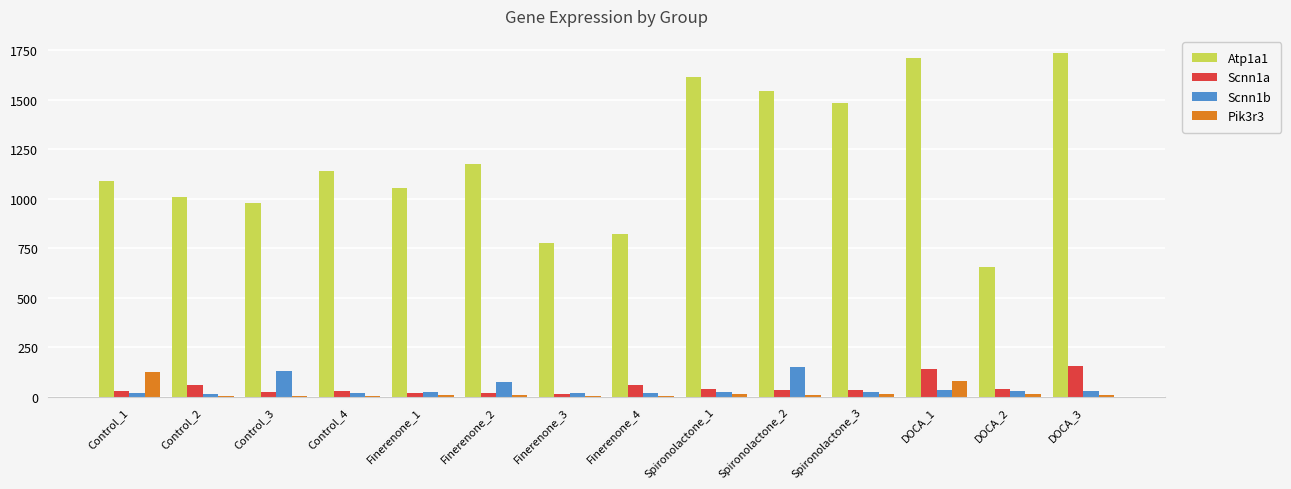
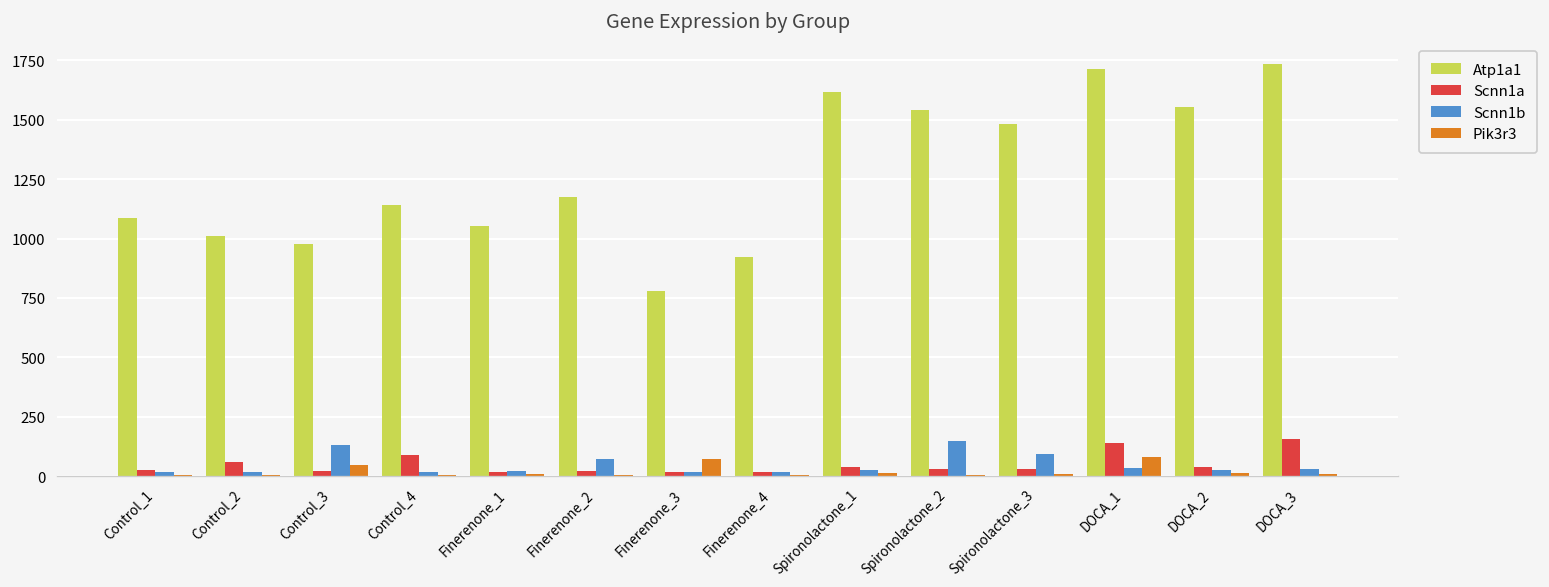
  {
    "Atp1a1": {
      "Control_1": 1090,
      "Control_2": 1010,
      "Control_3": 980,
      "Control_4": 1140,
      "Finerenone_1": 1050,
      "Finerenone_2": 1180,
      "Finerenone_3": 780,
-     "Finerenone_4": 820,
+     "Finerenone_4": 920,
      "Spironolactone_1": 1610,
      "Spironolactone_2": 1540,
      "Spironolactone_3": 1480,
      "DOCA_1": 1710,
-     "DOCA_2": 650,
+     "DOCA_2": 1550,
      "DOCA_3": 1730
    },
    "Scnn1a": {
      "Control_1": 30,
      "Control_2": 60,
      "Control_3": 20,
-     "Control_4": 30,
+     "Control_4": 90,
      "Finerenone_1": 20,
      "Finerenone_2": 20,
      "Finerenone_3": 20,
-     "Finerenone_4": 60,
+     "Finerenone_4": 20,
      "Spironolactone_1": 40,
      "Spironolactone_2": 30,
      "Spironolactone_3": 30,
      "DOCA_1": 140,
      "DOCA_2": 40,
      "DOCA_3": 160
    },
    "Scnn1b": {
      "Control_1": 20,
      "Control_2": 20,
      "Control_3": 130,
      "Control_4": 20,
      "Finerenone_1": 20,
      "Finerenone_2": 70,
      "Finerenone_3": 20,
      "Finerenone_4": 20,
      "Spironolactone_1": 20,
      "Spironolactone_2": 150,
-     "Spironolactone_3": 30,
+     "Spironolactone_3": 90,
      "DOCA_1": 30,
      "DOCA_2": 30,
      "DOCA_3": 30
    },
    "Pik3r3": {
-     "Control_1": 120,
-     "Control_3": 0,
-     "Finerenone_3": 0,
+     "Control_1": 0,
+     "Control_3": 50,
+     "Finerenone_3": 70,
      "DOCA_1": 80
    }
  }
